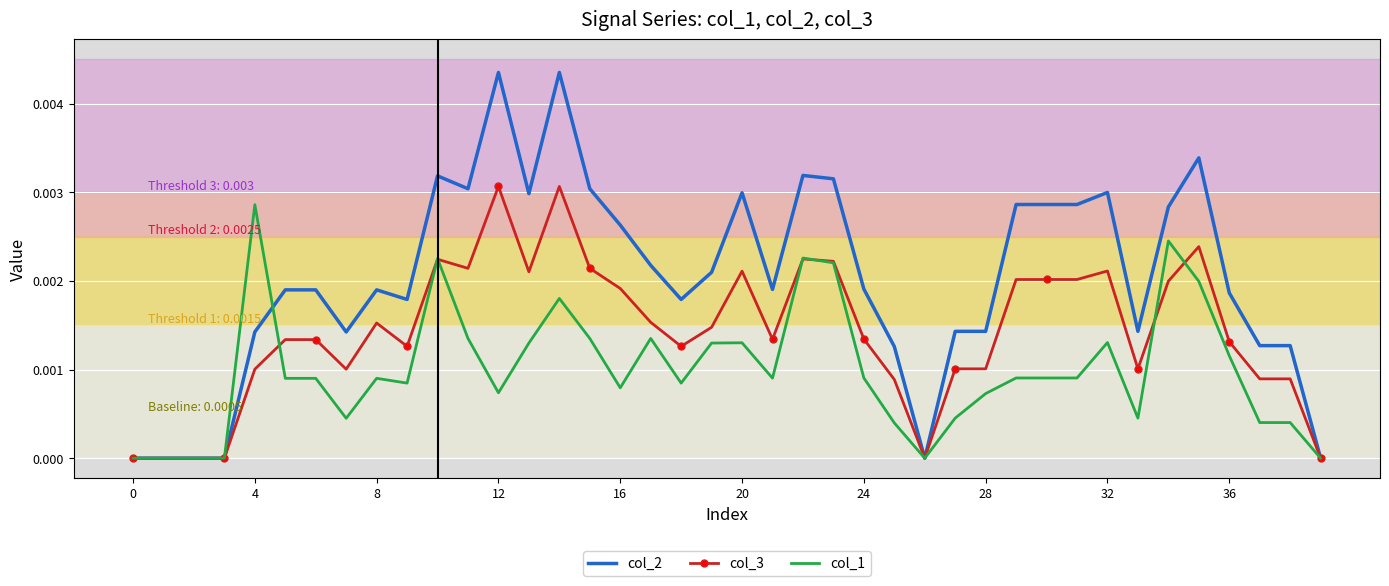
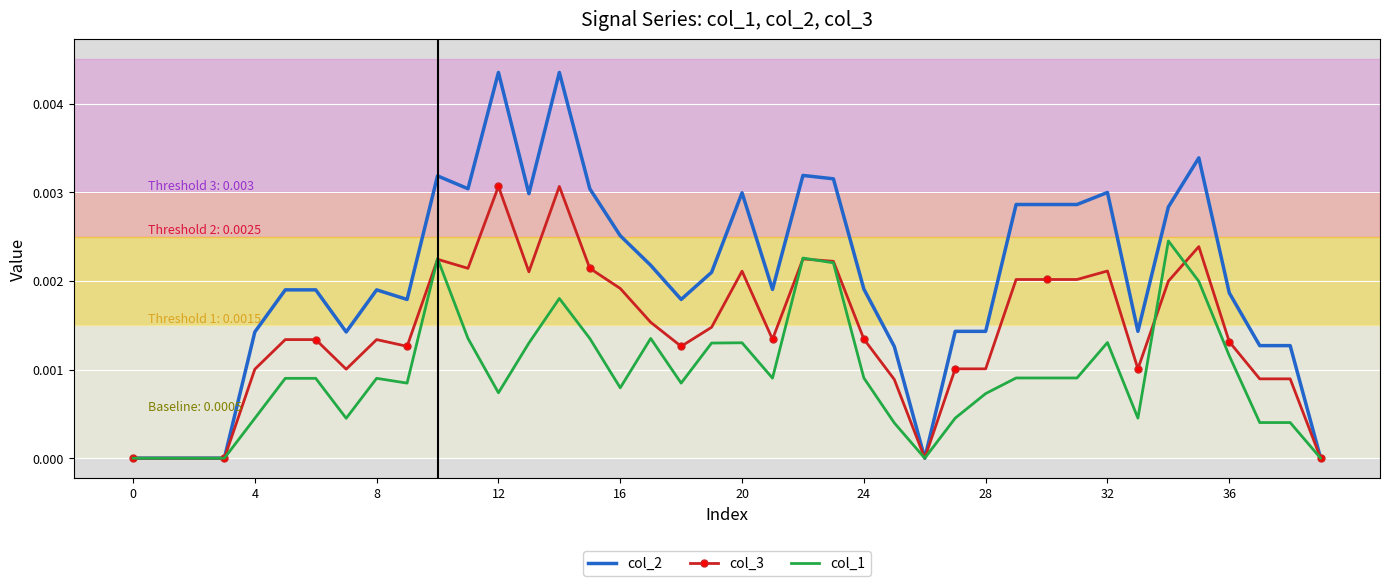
  {
    "col_2": {
      "8": 0.0019,
      "12": 0.0044,
-     "16": 0.0026,
+     "16": 0.0025,
      "20": 0.0030,
      "24": 0.0019,
      "28": 0.0014,
      "32": 0.0030,
      "36": 0.0019
    },
    "col_3": {
      "4": 0.0010,
-     "8": 0.0015,
+     "8": 0.0013,
      "12": 0.0031,
      "16": 0.0019,
      "20": 0.0021,
      "24": 0.0013,
      "28": 0.0010,
      "32": 0.0021,
      "36": 0.0013
    },
    "col_1": {
-     "4": 0.0029,
+     "4": 0.0005,
      "8": 0.0009,
      "12": 0.0007,
      "16": 0.0008,
      "20": 0.0013,
      "24": 0.0009,
      "28": 0.0007,
      "32": 0.0013,
      "36": 0.0012
    }
  }
